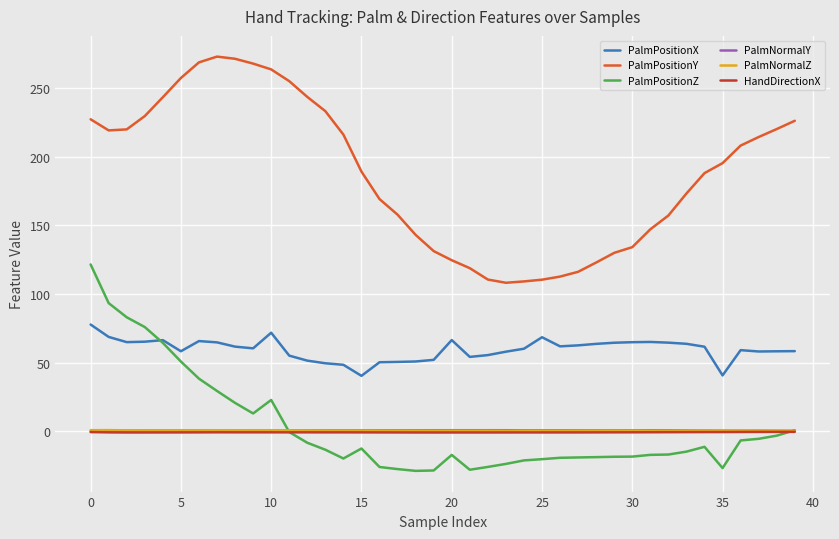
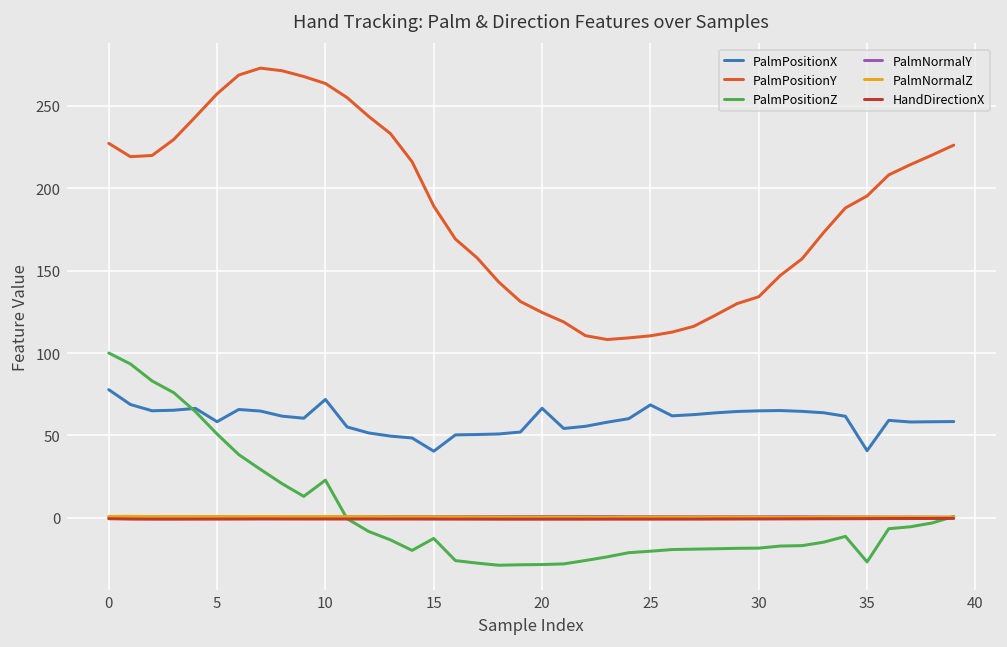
  {
    "PalmPositionX": {
      "0": 78,
      "5": 58,
      "10": 72,
      "15": 40,
      "20": 66,
      "25": 69,
      "30": 65,
      "35": 41
    },
    "PalmPositionZ": {
-     "0": 122,
+     "0": 100,
      "5": 51,
      "10": 23,
      "15": -13,
-     "20": -17,
+     "20": -28,
      "25": -20,
      "30": -18,
      "35": -27
    }
  }
